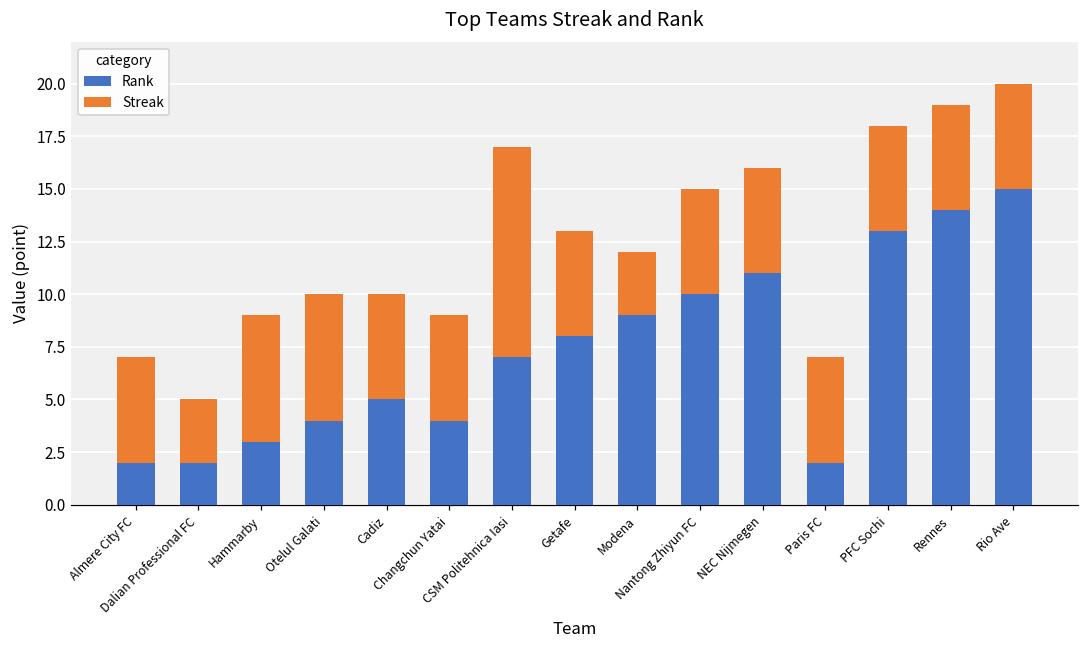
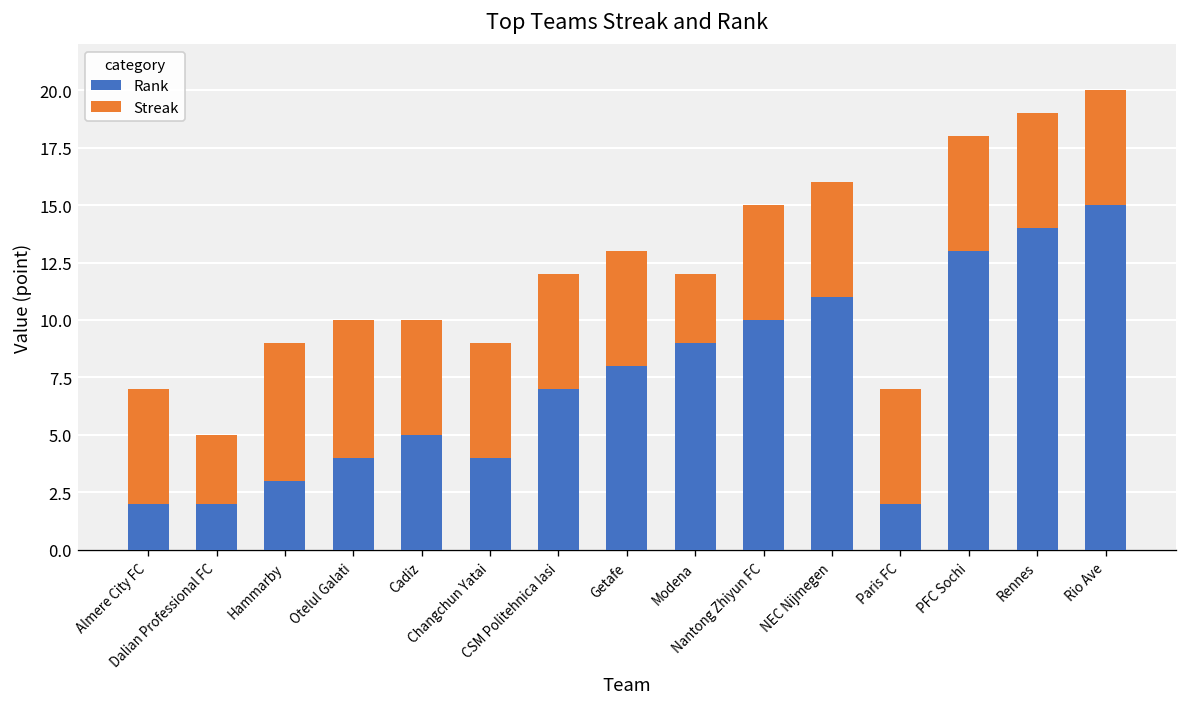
  {
    "Rank": {
      "Almere City FC": 2,
      "Dalian Professional FC": 2,
      "Hammarby": 3,
      "Otelul Galati": 4,
      "Cadiz": 5,
      "Changchun Yatai": 4,
      "CSM Politehnica Iasi": 7,
      "Getafe": 8,
      "Modena": 9,
      "Nantong Zhiyun FC": 10,
      "NEC Nijmegen": 11,
      "Paris FC": 2,
      "PFC Sochi": 13,
      "Rennes": 14,
      "Rio Ave": 15
    },
    "Streak": {
      "Almere City FC": 5,
      "Dalian Professional FC": 3,
      "Hammarby": 6,
      "Otelul Galati": 6,
      "Cadiz": 5,
      "Changchun Yatai": 5,
-     "CSM Politehnica Iasi": 10,
+     "CSM Politehnica Iasi": 5,
      "Getafe": 5,
      "Modena": 3,
      "Nantong Zhiyun FC": 5,
      "NEC Nijmegen": 5,
      "Paris FC": 5,
      "PFC Sochi": 5,
      "Rennes": 5,
      "Rio Ave": 5
    }
  }
